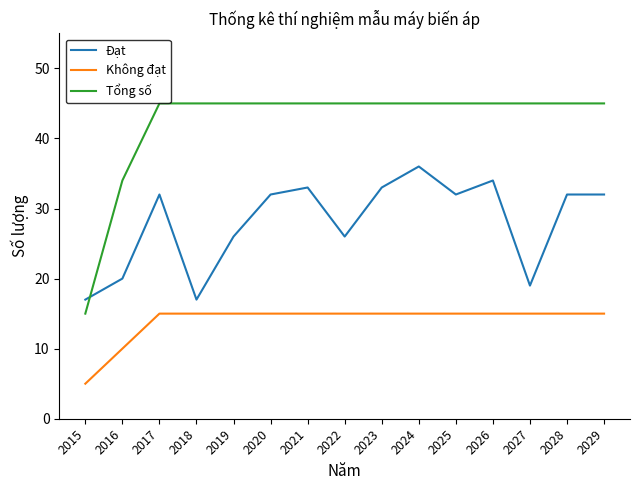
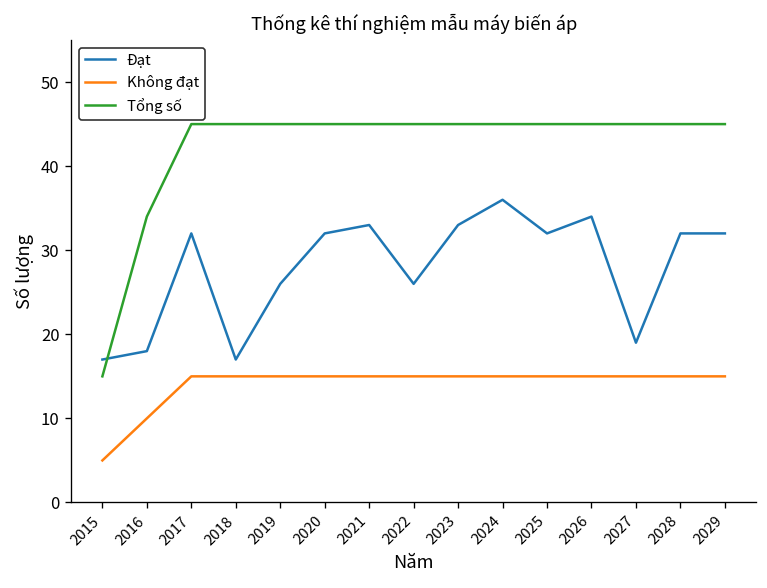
  {
    "Đạt": {
      "2015": 17,
-     "2016": 20,
+     "2016": 18,
      "2017": 32,
      "2018": 17,
      "2019": 26,
      "2020": 32,
      "2021": 33,
      "2022": 26,
      "2023": 33,
      "2024": 36,
      "2025": 32,
      "2026": 34,
      "2027": 19,
      "2028": 32,
      "2029": 32
    },
    "Không đạt": {
      "2015": 5,
      "2016": 10,
      "2017": 15,
      "2018": 15,
      "2019": 15,
      "2020": 15,
      "2021": 15,
      "2022": 15,
      "2023": 15,
      "2024": 15,
      "2025": 15,
      "2026": 15,
      "2027": 15,
      "2028": 15,
      "2029": 15
    },
    "Tổng số": {
      "2015": 15,
      "2016": 34,
      "2017": 45,
      "2018": 45,
      "2019": 45,
      "2020": 45,
      "2021": 45,
      "2022": 45,
      "2023": 45,
      "2024": 45,
      "2025": 45,
      "2026": 45,
      "2027": 45,
      "2028": 45,
      "2029": 45
    }
  }
